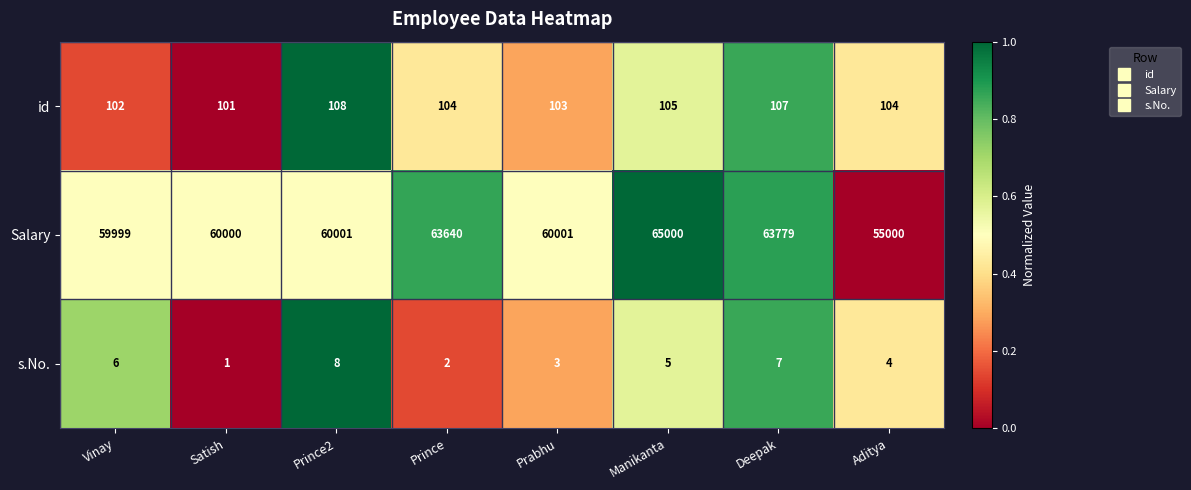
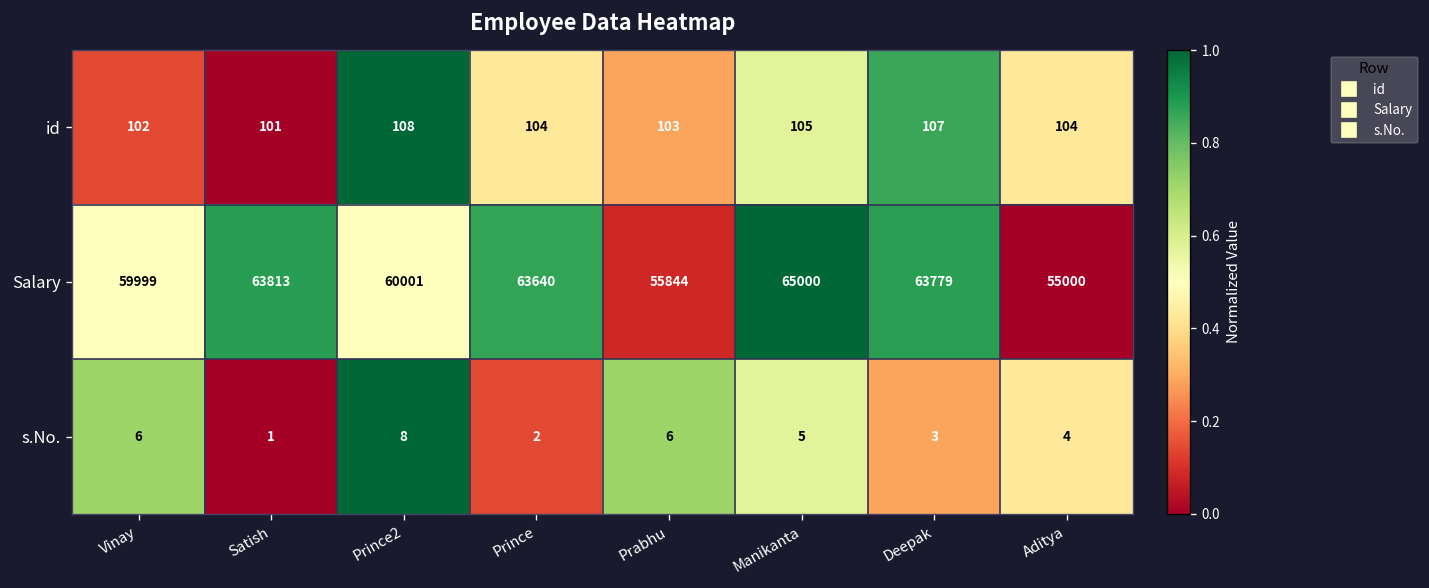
  {
    "id": {
      "Vinay": 102,
      "Satish": 101,
      "Prince2": 108,
      "Prince": 104,
      "Prabhu": 103,
      "Manikanta": 105,
      "Deepak": 107,
      "Aditya": 104
    },
    "Salary": {
      "Vinay": 59999,
-     "Satish": 60000,
+     "Satish": 63813,
      "Prince2": 60001,
      "Prince": 63640,
-     "Prabhu": 60001,
+     "Prabhu": 55844,
      "Manikanta": 65000,
      "Deepak": 63779,
      "Aditya": 55000
    },
    "s.No.": {
      "Vinay": 6,
      "Satish": 1,
      "Prince2": 8,
      "Prince": 2,
-     "Prabhu": 3,
+     "Prabhu": 6,
      "Manikanta": 5,
-     "Deepak": 7,
+     "Deepak": 3,
      "Aditya": 4
    }
  }
